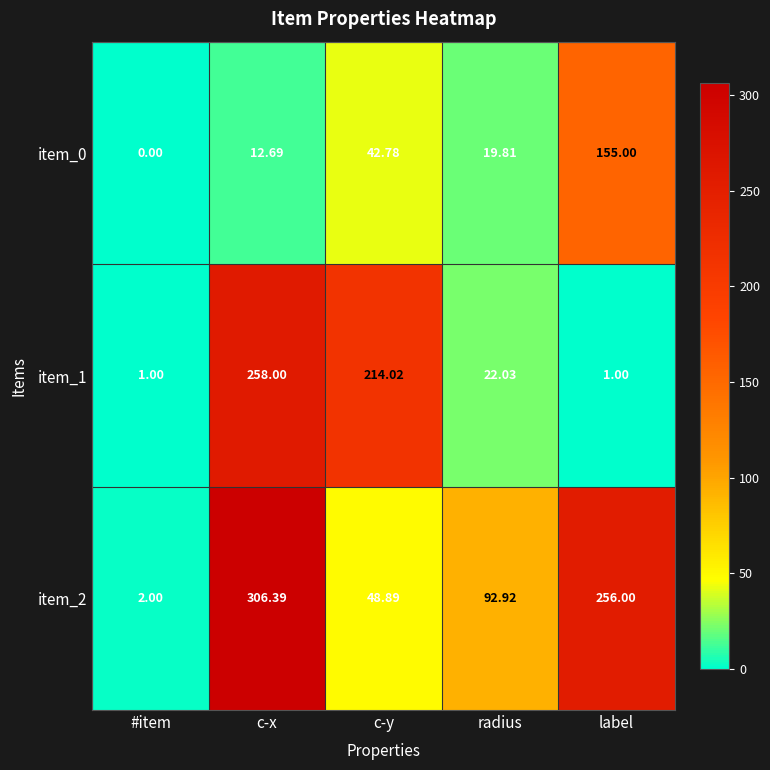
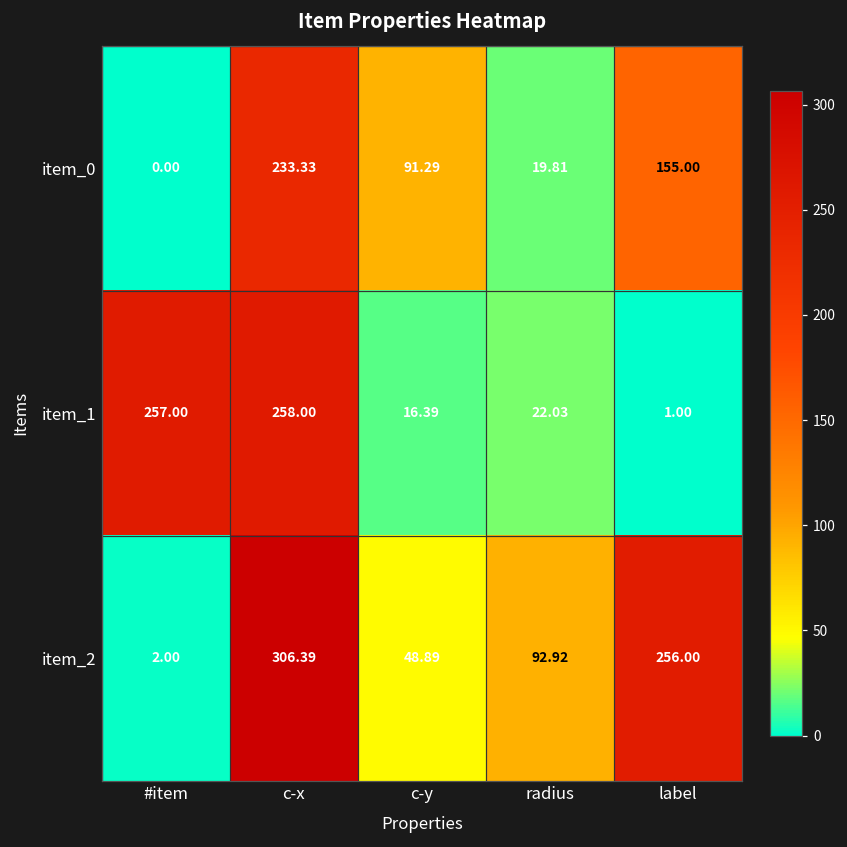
  {
    "item_0": {
      "#item": 0.00,
-     "c-x": 12.69,
-     "c-y": 42.78,
+     "c-x": 233.33,
+     "c-y": 91.29,
      "radius": 19.81,
      "label": 155.00
    },
    "item_1": {
-     "#item": 1.00,
+     "#item": 257.00,
      "c-x": 258.00,
-     "c-y": 214.02,
+     "c-y": 16.39,
      "radius": 22.03,
      "label": 1.00
    },
    "item_2": {
      "#item": 2.00,
      "c-x": 306.39,
      "c-y": 48.89,
      "radius": 92.92,
      "label": 256.00
    }
  }
